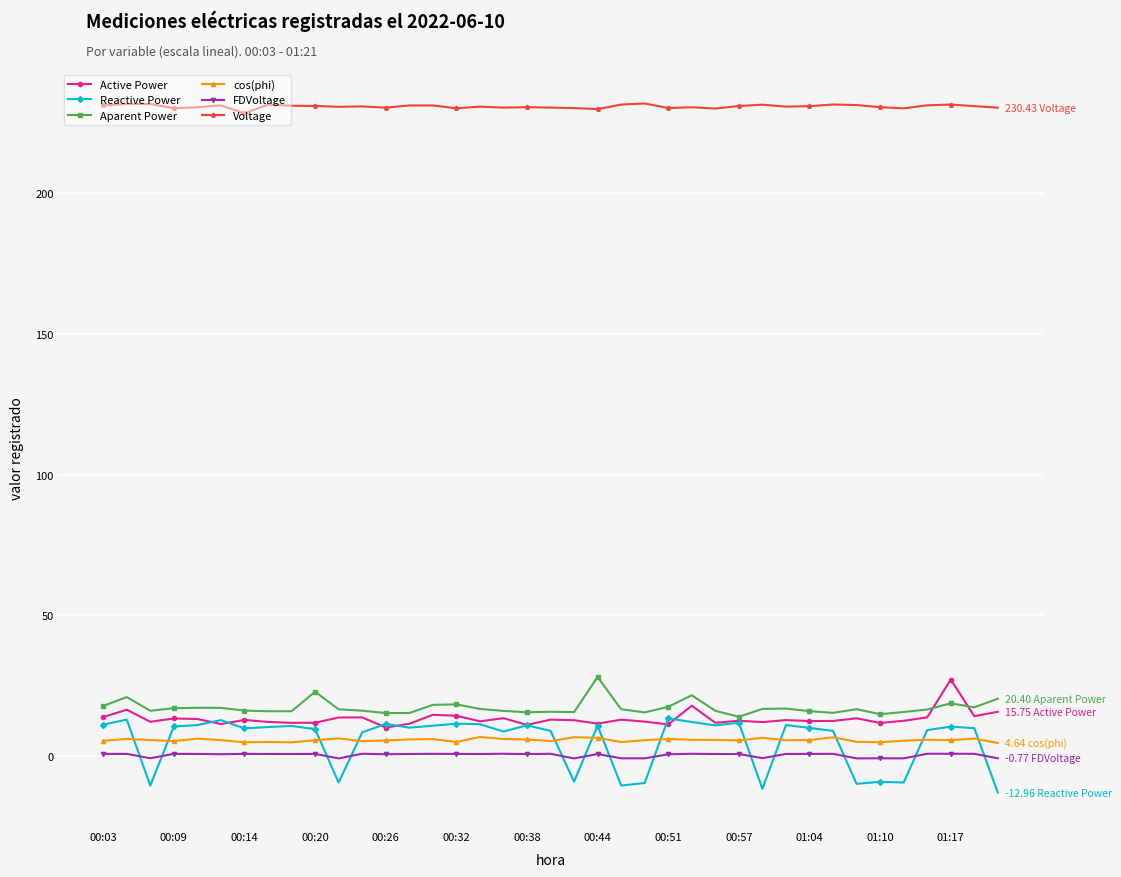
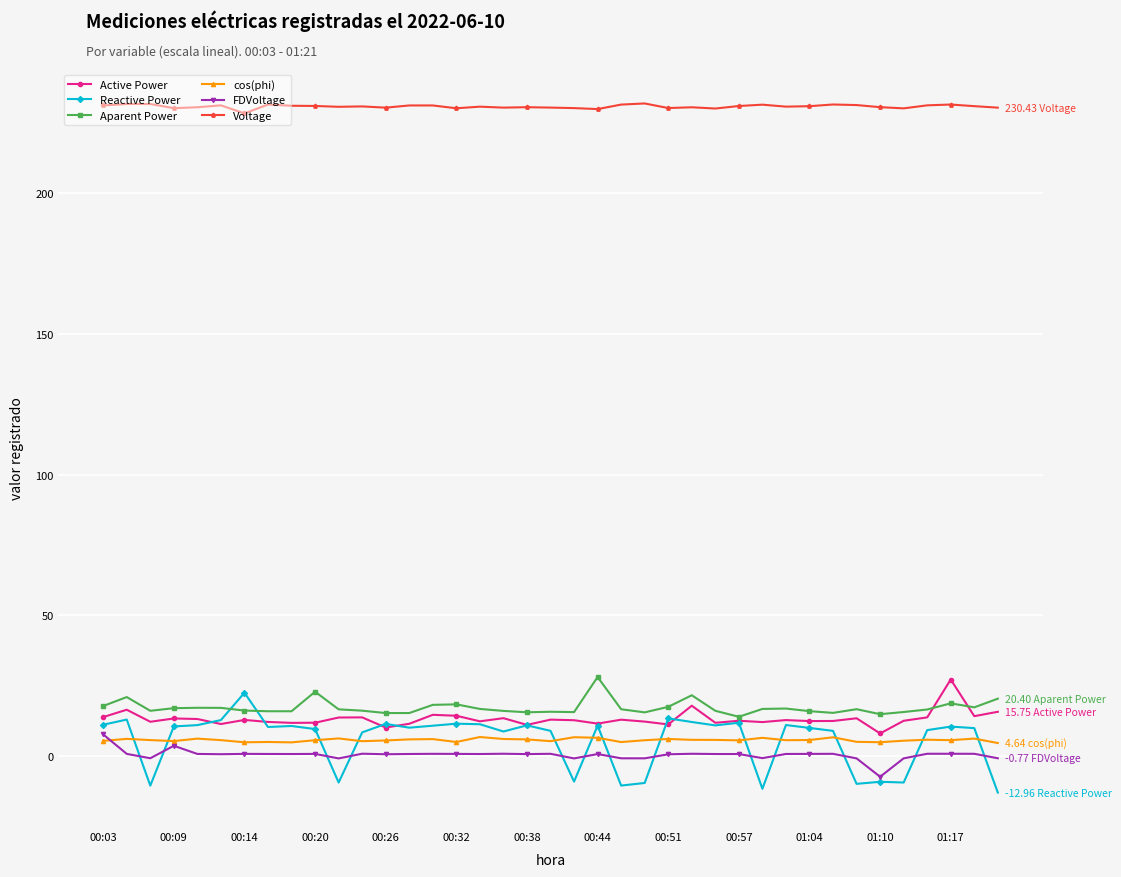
  {
    "Active Power": {
      "00:03": 14,
      "00:09": 13,
      "00:14": 13,
      "00:20": 12,
      "00:26": 10,
      "00:32": 14,
      "00:51": 11,
      "01:04": 12,
-     "01:10": 12,
+     "01:10": 8,
      "01:17": 27
    },
    "Reactive Power": {
      "00:03": 11,
      "00:09": 11,
-     "00:14": 10,
+     "00:14": 23,
      "00:20": 10,
      "00:26": 11,
      "00:32": 12,
      "00:51": 13,
      "01:04": 10,
      "01:10": -9,
      "01:17": 10
    },
    "Aparent Power": {
      "00:03": 18,
      "00:09": 17,
      "00:14": 16,
      "00:20": 23,
      "00:26": 15,
      "00:32": 18,
      "00:38": 16,
      "00:44": 28,
      "00:51": 18,
      "00:57": 14,
      "01:04": 16,
      "01:10": 15,
      "01:17": 19
    },
    "cos(phi)": {
      "00:03": 5,
      "00:09": 5,
      "00:14": 5,
      "00:20": 6,
      "00:26": 6,
      "00:32": 5,
      "00:38": 6,
      "00:44": 7,
      "00:51": 6,
      "00:57": 6,
      "01:04": 6,
      "01:10": 5,
      "01:17": 6
    },
    "FDVoltage": {
-     "00:03": 1,
-     "00:09": 1,
+     "00:03": 8,
+     "00:09": 4,
      "00:14": 1,
      "00:20": 1,
      "00:26": 1,
      "00:32": 1,
      "00:38": 1,
      "00:44": 1,
      "00:51": 1,
      "00:57": 1,
      "01:04": 1,
-     "01:10": -1,
+     "01:10": -7,
      "01:17": 1
    },
    "Voltage": {
      "00:20": 231,
      "00:26": 230,
      "00:32": 230,
      "00:38": 231,
      "00:44": 230,
      "00:51": 230,
      "00:57": 231,
      "01:04": 231,
      "01:10": 231,
      "01:17": 232
    }
  }
